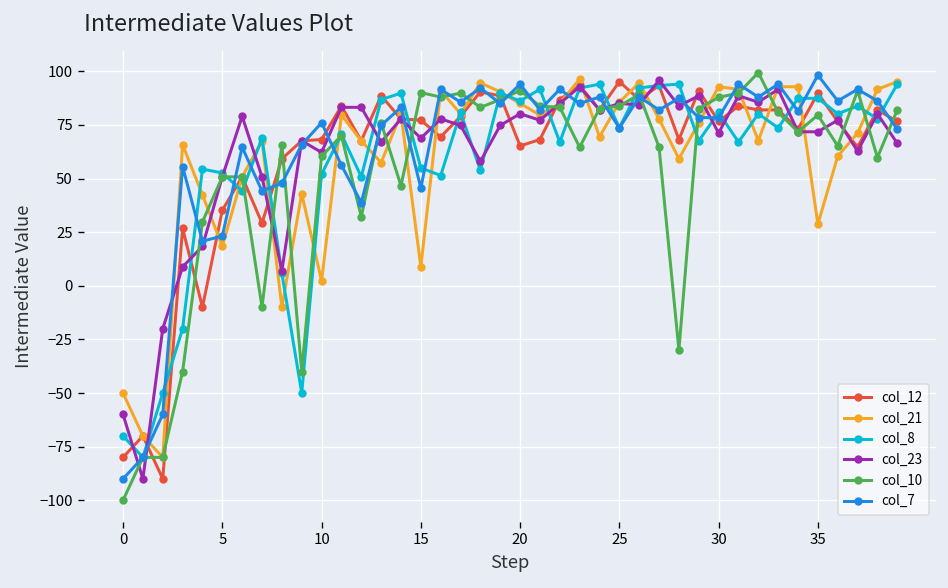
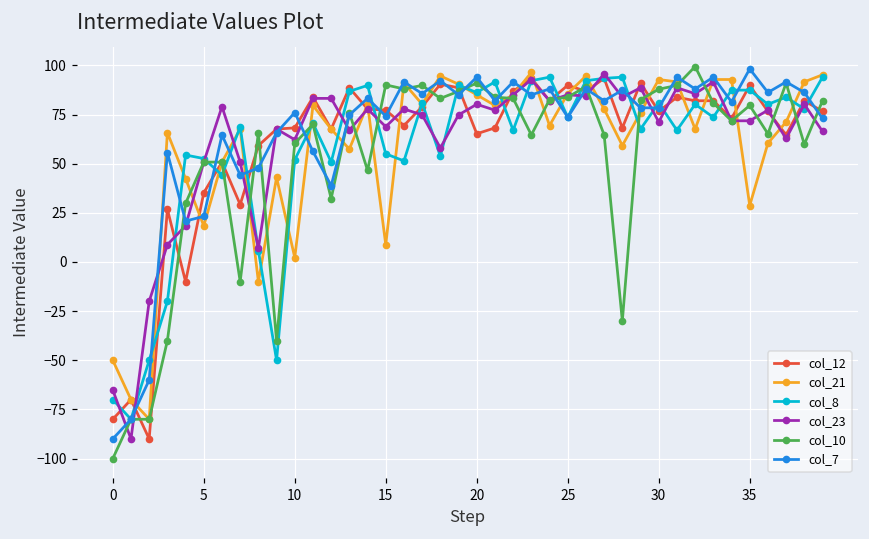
  {
    "col_12": {
      "0": -80,
      "5": 35,
      "10": 68,
      "15": 77,
      "20": 65,
-     "25": 95,
+     "25": 90,
      "30": 77,
      "35": 90
    },
    "col_21": {
      "0": -50,
      "5": 18,
      "10": 2,
      "15": 9,
      "30": 93,
      "35": 29
    },
    "col_8": {
      "0": -70,
      "5": 53,
      "10": 52,
      "15": 55,
      "30": 81,
      "35": 87
    },
    "col_23": {
-     "0": -60,
+     "0": -65,
      "10": 62,
      "15": 69,
      "20": 80,
      "30": 71,
      "35": 72
    },
    "col_10": {
      "0": -100,
      "10": 60,
      "15": 90,
      "20": 91,
      "30": 88,
      "35": 80
    },
    "col_7": {
      "0": -90,
      "5": 23,
      "10": 76,
-     "15": 46,
+     "15": 74,
      "20": 94,
      "30": 78,
      "35": 98
    }
  }
